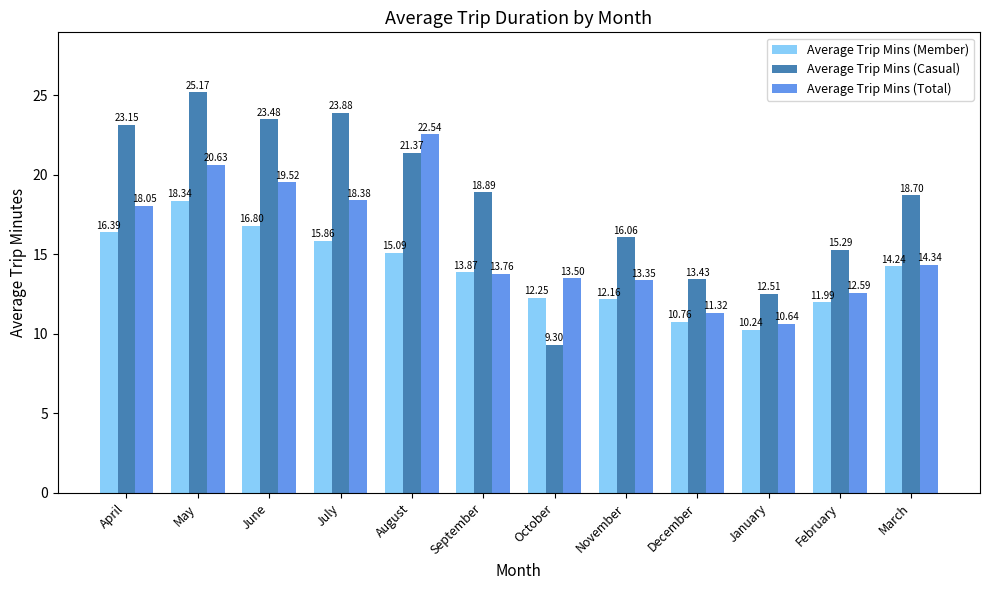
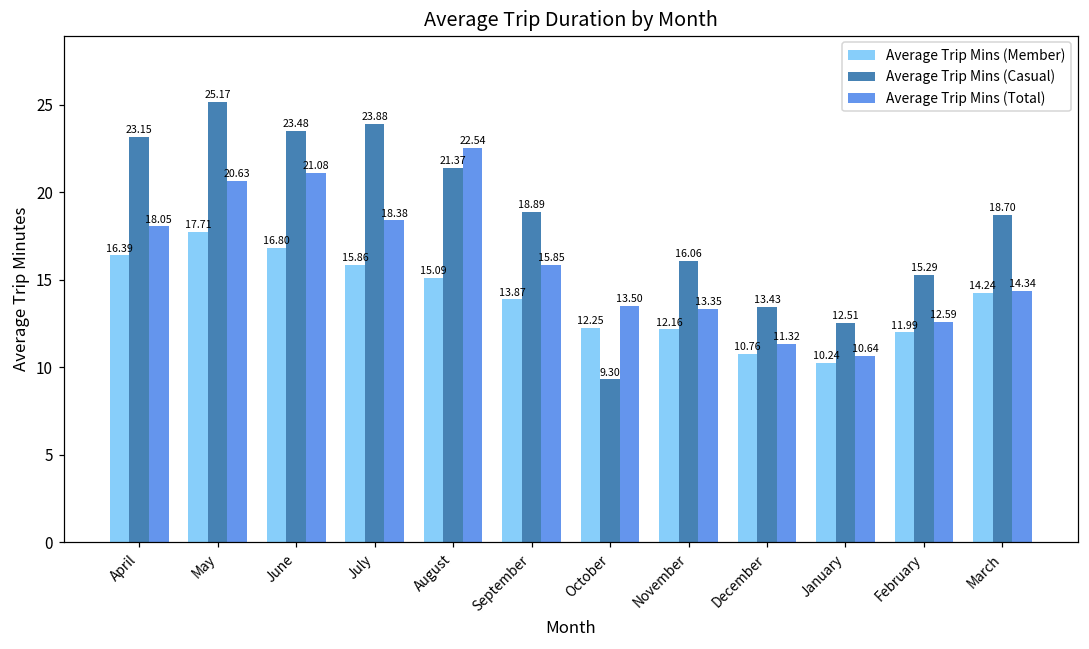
  {
    "Average Trip Mins (Member)": {
      "April": 16.39,
-     "May": 18.34,
+     "May": 17.71,
      "June": 16.80,
      "July": 15.86,
      "August": 15.09,
      "September": 13.87,
      "October": 12.25,
      "November": 12.16,
      "December": 10.76,
      "January": 10.24,
      "February": 11.99,
      "March": 14.24
    },
    "Average Trip Mins (Casual)": {
      "April": 23.15,
      "May": 25.17,
      "June": 23.48,
      "July": 23.88,
      "August": 21.37,
      "September": 18.89,
      "October": 9.30,
      "November": 16.06,
      "December": 13.43,
      "January": 12.51,
      "February": 15.29,
      "March": 18.70
    },
    "Average Trip Mins (Total)": {
      "April": 18.05,
      "May": 20.63,
-     "June": 19.52,
+     "June": 21.08,
      "July": 18.38,
      "August": 22.54,
-     "September": 13.76,
+     "September": 15.85,
      "October": 13.50,
      "November": 13.35,
      "December": 11.32,
      "January": 10.64,
      "February": 12.59,
      "March": 14.34
    }
  }
